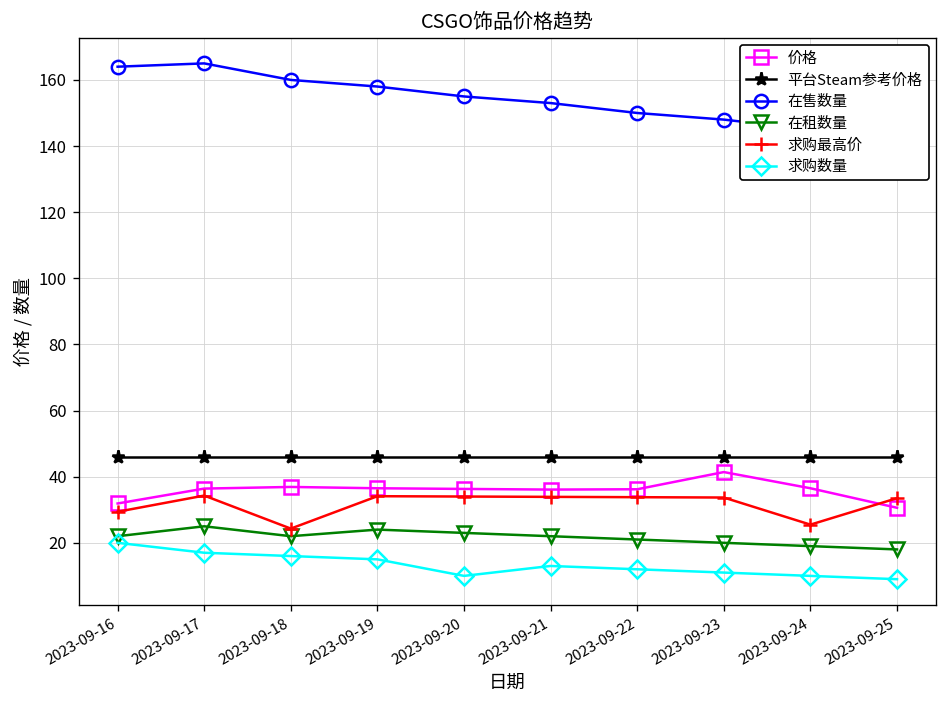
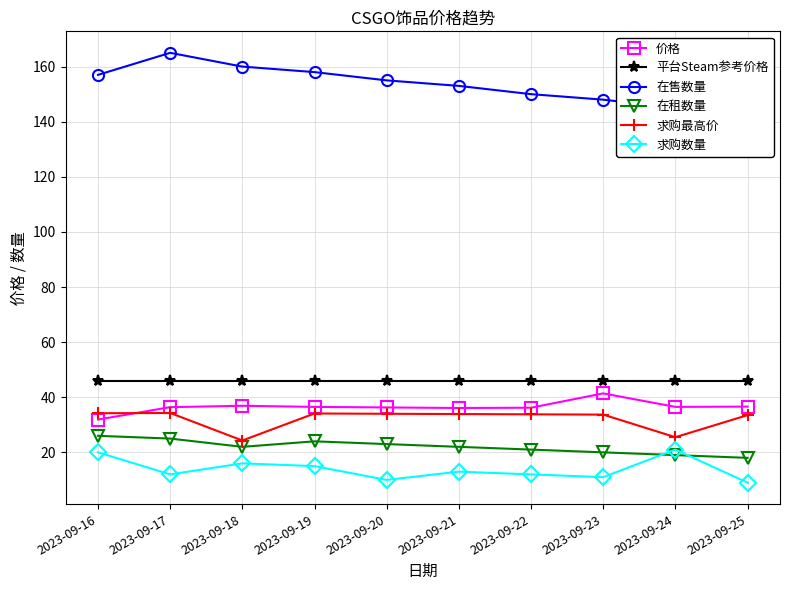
  {
    "价格": {
      "2023-09-16": 32,
      "2023-09-17": 36,
      "2023-09-18": 37,
      "2023-09-19": 37,
      "2023-09-20": 36,
      "2023-09-21": 36,
      "2023-09-22": 36,
      "2023-09-23": 41,
      "2023-09-24": 37,
-     "2023-09-25": 31
+     "2023-09-25": 37
    },
    "平台Steam参考价格": {
      "2023-09-16": 46,
      "2023-09-17": 46,
      "2023-09-18": 46,
      "2023-09-19": 46,
      "2023-09-20": 46,
      "2023-09-21": 46,
      "2023-09-22": 46,
      "2023-09-23": 46,
      "2023-09-24": 46,
      "2023-09-25": 46
    },
    "在售数量": {
-     "2023-09-16": 164,
+     "2023-09-16": 157,
      "2023-09-17": 165,
      "2023-09-18": 160,
      "2023-09-19": 158,
      "2023-09-20": 155,
      "2023-09-21": 153,
      "2023-09-22": 150,
      "2023-09-23": 148
    },
    "在租数量": {
-     "2023-09-16": 22,
+     "2023-09-16": 26,
      "2023-09-17": 25,
      "2023-09-18": 22,
      "2023-09-19": 24,
      "2023-09-20": 23,
      "2023-09-21": 22,
      "2023-09-22": 21,
      "2023-09-23": 20,
      "2023-09-24": 19,
      "2023-09-25": 18
    },
    "求购最高价": {
-     "2023-09-16": 29,
+     "2023-09-16": 34,
      "2023-09-17": 34,
      "2023-09-18": 24,
      "2023-09-19": 34,
      "2023-09-20": 34,
      "2023-09-21": 34,
      "2023-09-22": 34,
      "2023-09-23": 34,
      "2023-09-24": 26,
      "2023-09-25": 34
    },
    "求购数量": {
      "2023-09-16": 20,
-     "2023-09-17": 17,
+     "2023-09-17": 12,
      "2023-09-18": 16,
      "2023-09-19": 15,
      "2023-09-20": 10,
      "2023-09-21": 13,
      "2023-09-22": 12,
      "2023-09-23": 11,
-     "2023-09-24": 10,
+     "2023-09-24": 21,
      "2023-09-25": 9
    }
  }
